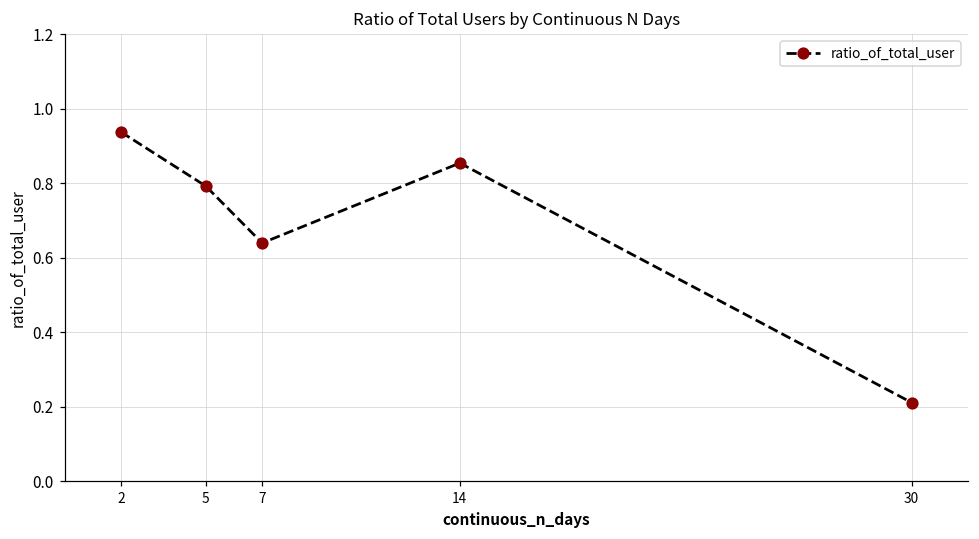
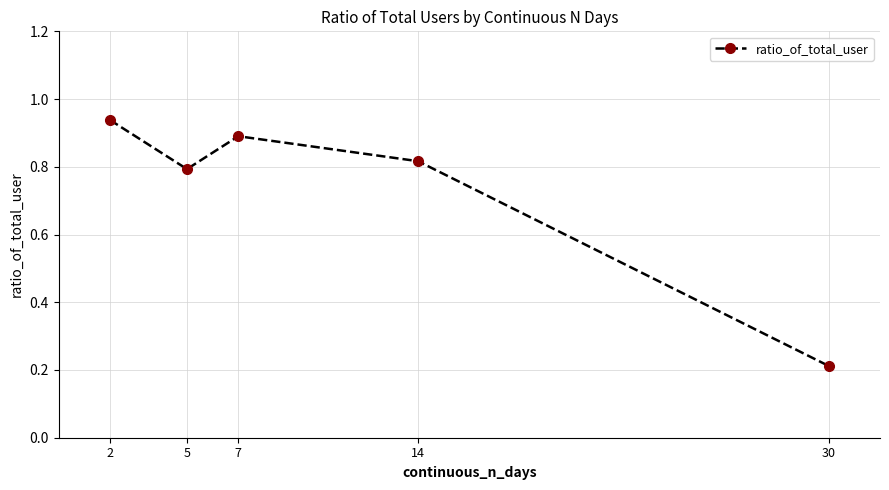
  {
    "2": 0.94,
    "5": 0.79,
-   "7": 0.64,
-   "14": 0.85,
+   "7": 0.89,
+   "14": 0.82,
    "30": 0.21
  }
